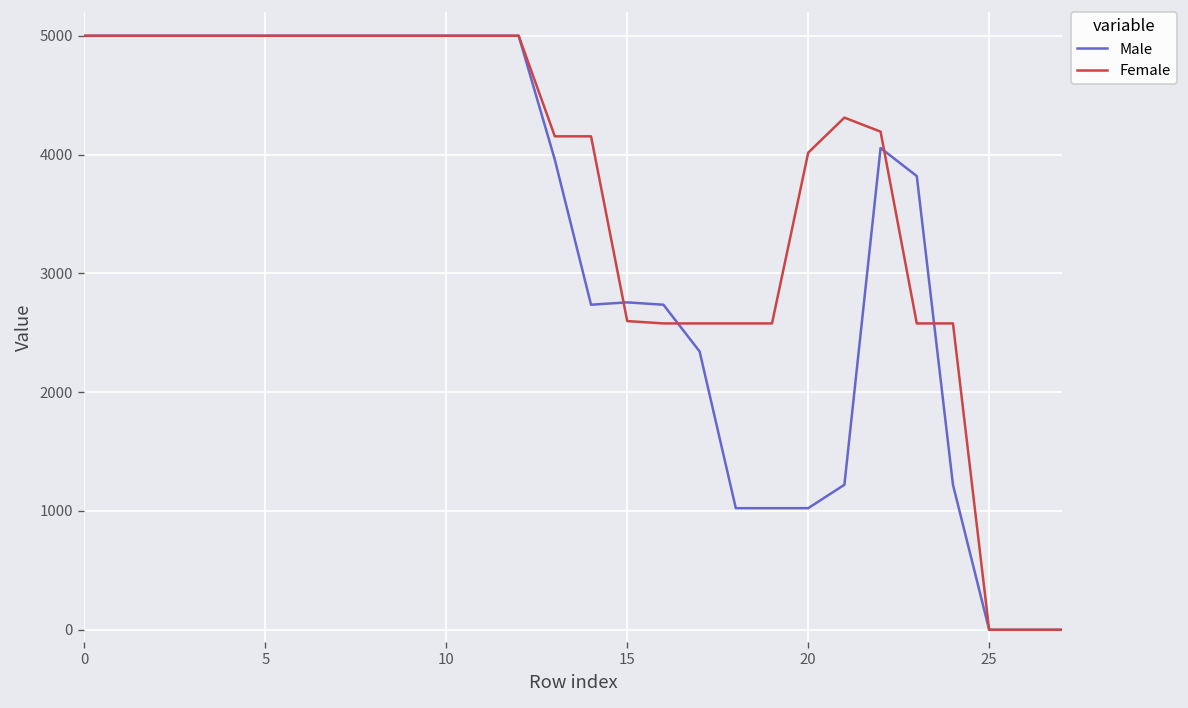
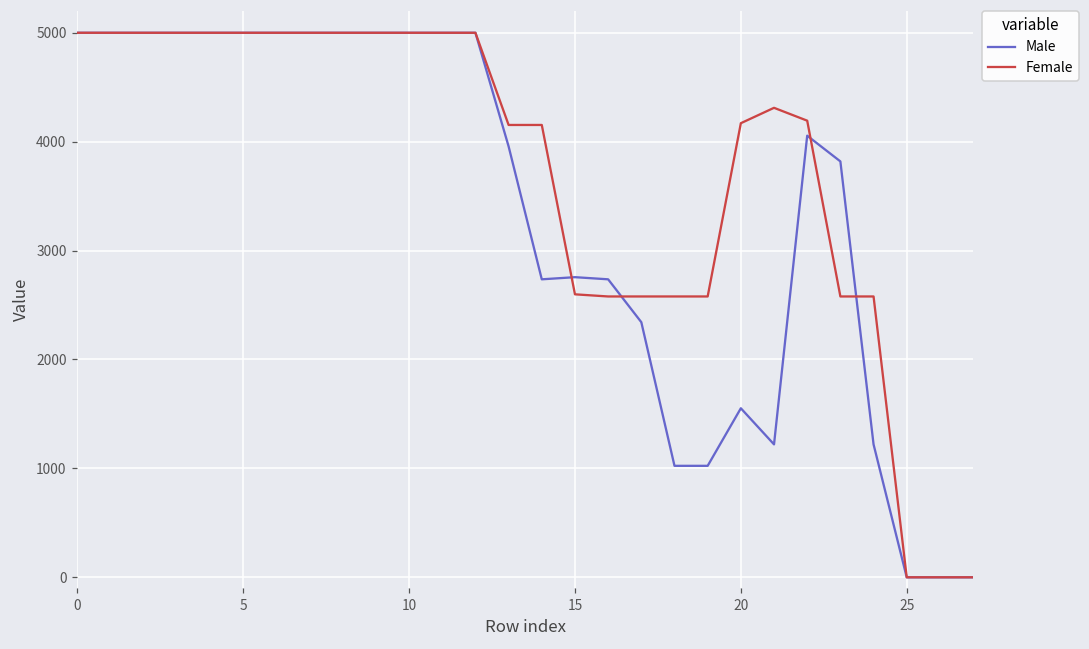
  {
    "Male": {
      "15": 2800,
-     "20": 1000
+     "20": 1600
    },
    "Female": {
      "15": 2600,
-     "20": 4000
+     "20": 4200
    }
  }
